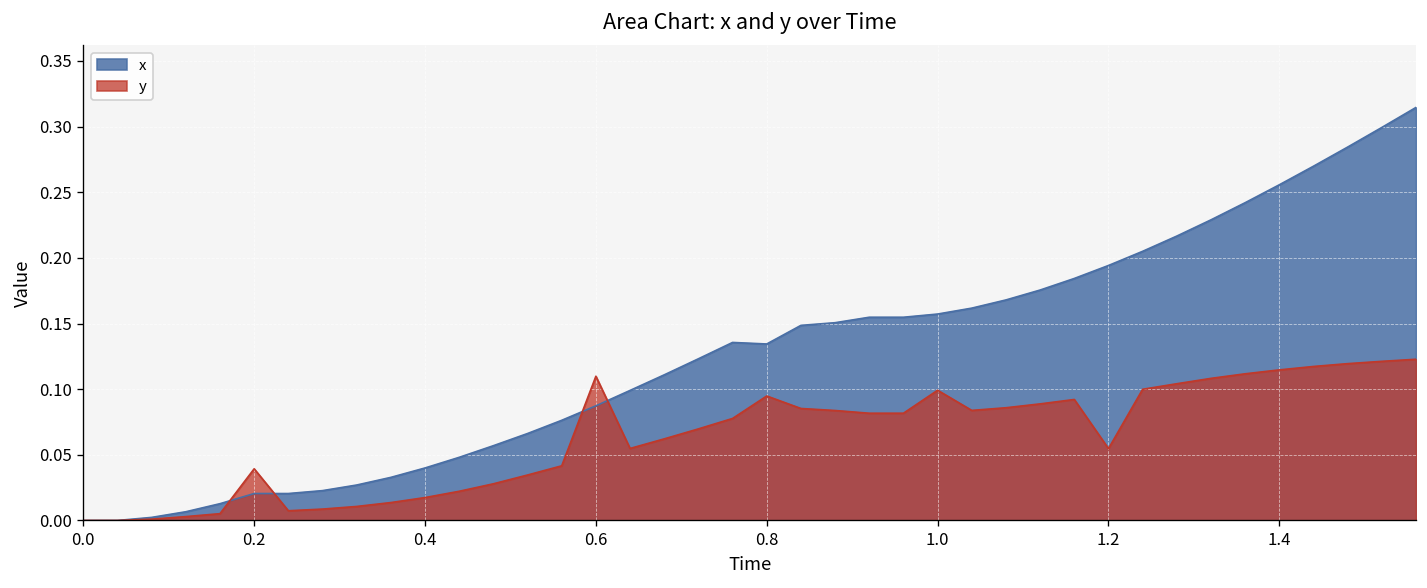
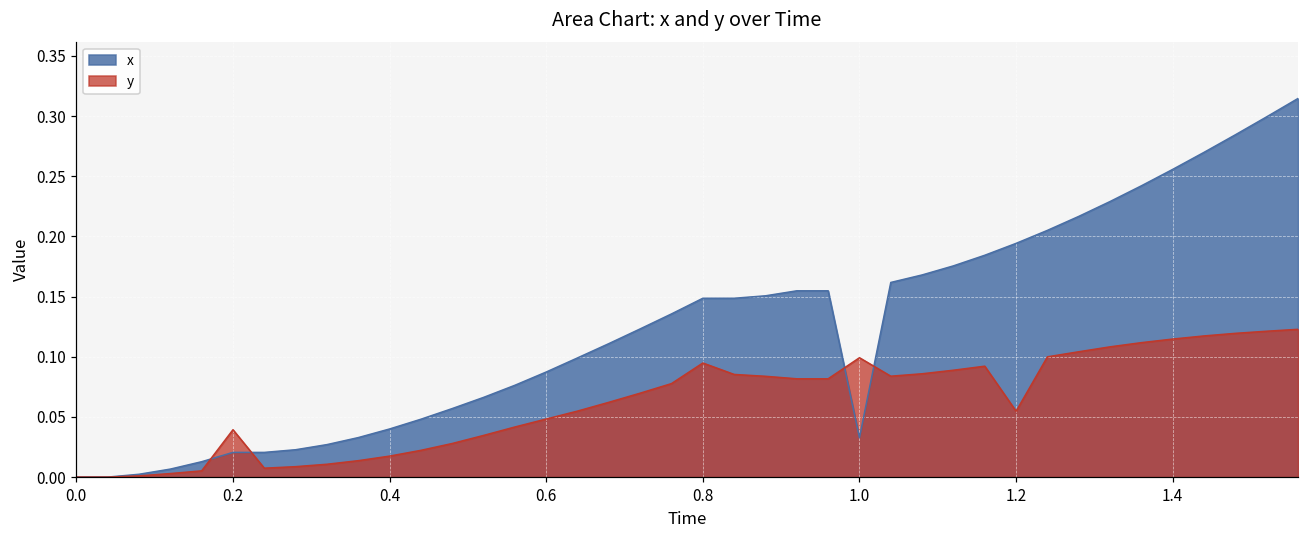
  {
    "x": {
      "0.2": 0.021,
      "0.4": 0.040,
      "0.6": 0.087,
-     "0.8": 0.134,
-     "1.0": 0.157,
+     "0.8": 0.149,
+     "1.0": 0.033,
      "1.2": 0.194,
      "1.4": 0.256
    },
    "y": {
      "0.2": 0.039,
      "0.4": 0.017,
-     "0.6": 0.110,
+     "0.6": 0.048,
      "0.8": 0.095,
      "1.0": 0.099,
      "1.2": 0.055,
      "1.4": 0.115
    }
  }
